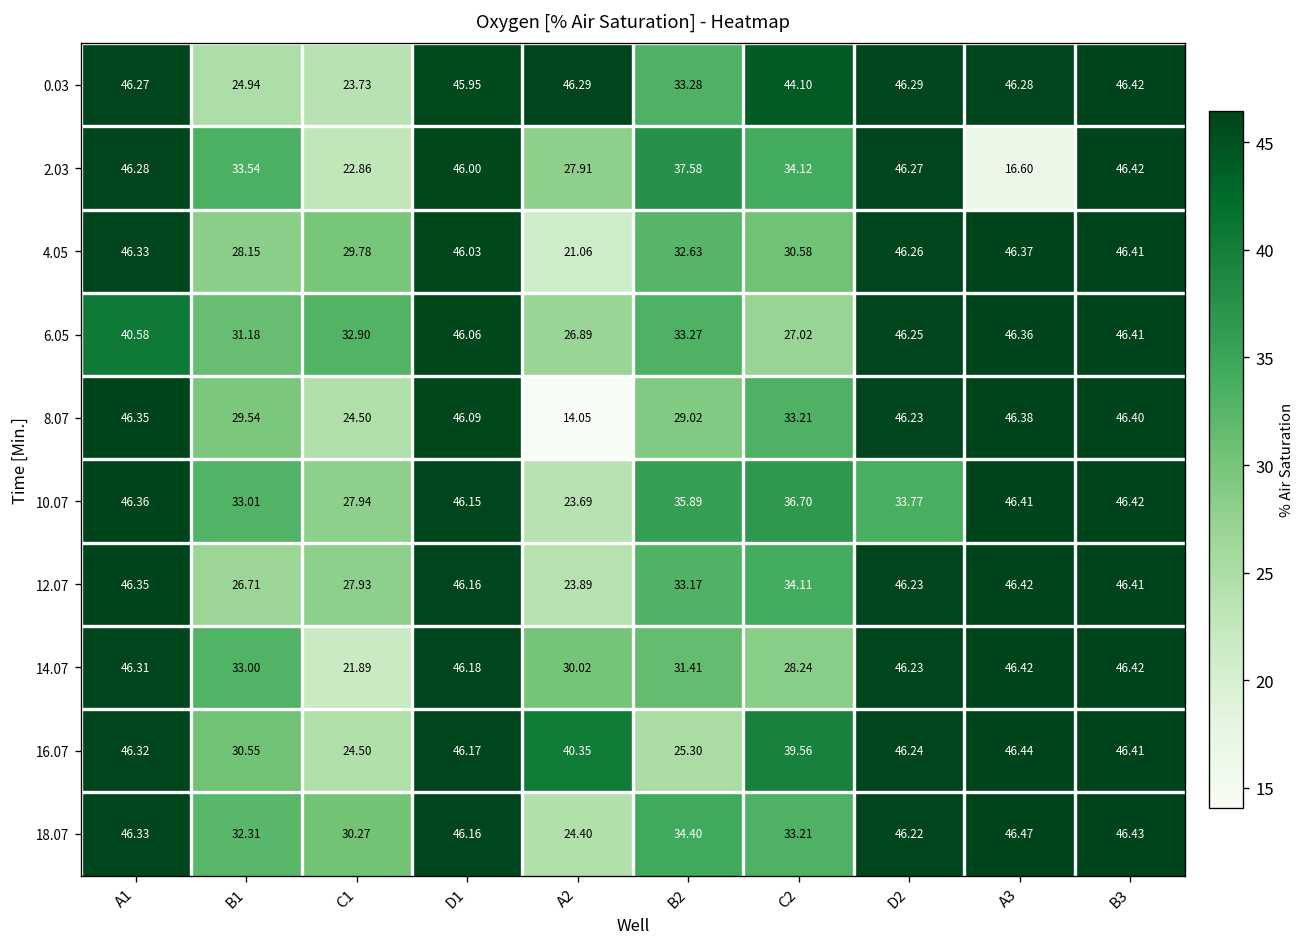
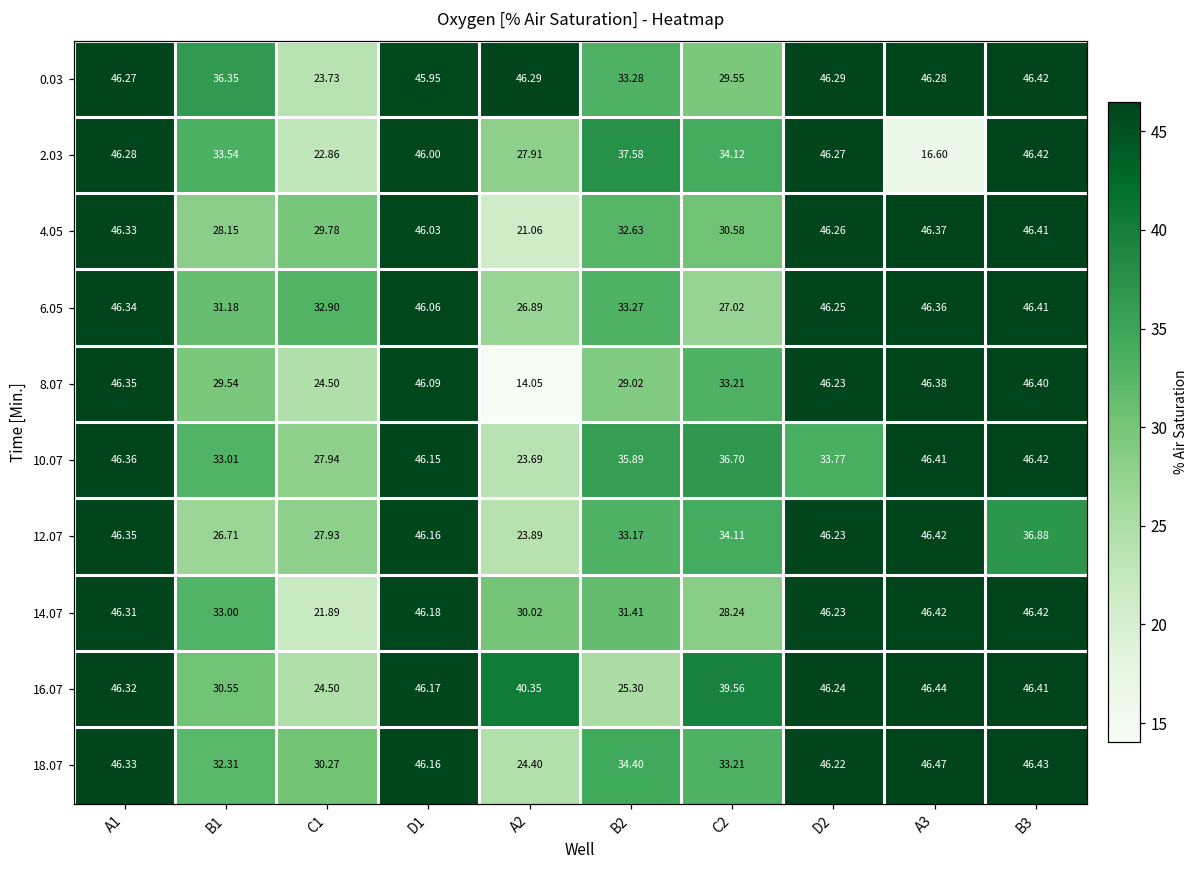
  {
    "0.03": {
      "A1": 46.27,
-     "B1": 24.94,
+     "B1": 36.35,
      "C1": 23.73,
      "D1": 45.95,
      "A2": 46.29,
      "B2": 33.28,
-     "C2": 44.10,
+     "C2": 29.55,
      "D2": 46.29,
      "A3": 46.28,
      "B3": 46.42
    },
    "2.03": {
      "A1": 46.28,
      "B1": 33.54,
      "C1": 22.86,
      "D1": 46.00,
      "A2": 27.91,
      "B2": 37.58,
      "C2": 34.12,
      "D2": 46.27,
      "A3": 16.60,
      "B3": 46.42
    },
    "4.05": {
      "A1": 46.33,
      "B1": 28.15,
      "C1": 29.78,
      "D1": 46.03,
      "A2": 21.06,
      "B2": 32.63,
      "C2": 30.58,
      "D2": 46.26,
      "A3": 46.37,
      "B3": 46.41
    },
    "6.05": {
-     "A1": 40.58,
+     "A1": 46.34,
      "B1": 31.18,
      "C1": 32.90,
      "D1": 46.06,
      "A2": 26.89,
      "B2": 33.27,
      "C2": 27.02,
      "D2": 46.25,
      "A3": 46.36,
      "B3": 46.41
    },
    "8.07": {
      "A1": 46.35,
      "B1": 29.54,
      "C1": 24.50,
      "D1": 46.09,
      "A2": 14.05,
      "B2": 29.02,
      "C2": 33.21,
      "D2": 46.23,
      "A3": 46.38,
      "B3": 46.40
    },
    "10.07": {
      "A1": 46.36,
      "B1": 33.01,
      "C1": 27.94,
      "D1": 46.15,
      "A2": 23.69,
      "B2": 35.89,
      "C2": 36.70,
      "D2": 33.77,
      "A3": 46.41,
      "B3": 46.42
    },
    "12.07": {
      "A1": 46.35,
      "B1": 26.71,
      "C1": 27.93,
      "D1": 46.16,
      "A2": 23.89,
      "B2": 33.17,
      "C2": 34.11,
      "D2": 46.23,
      "A3": 46.42,
-     "B3": 46.41
+     "B3": 36.88
    },
    "14.07": {
      "A1": 46.31,
      "B1": 33.00,
      "C1": 21.89,
      "D1": 46.18,
      "A2": 30.02,
      "B2": 31.41,
      "C2": 28.24,
      "D2": 46.23,
      "A3": 46.42,
      "B3": 46.42
    },
    "16.07": {
      "A1": 46.32,
      "B1": 30.55,
      "C1": 24.50,
      "D1": 46.17,
      "A2": 40.35,
      "B2": 25.30,
      "C2": 39.56,
      "D2": 46.24,
      "A3": 46.44,
      "B3": 46.41
    },
    "18.07": {
      "A1": 46.33,
      "B1": 32.31,
      "C1": 30.27,
      "D1": 46.16,
      "A2": 24.40,
      "B2": 34.40,
      "C2": 33.21,
      "D2": 46.22,
      "A3": 46.47,
      "B3": 46.43
    }
  }
